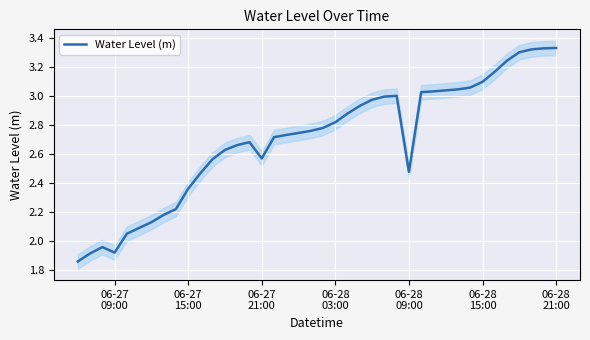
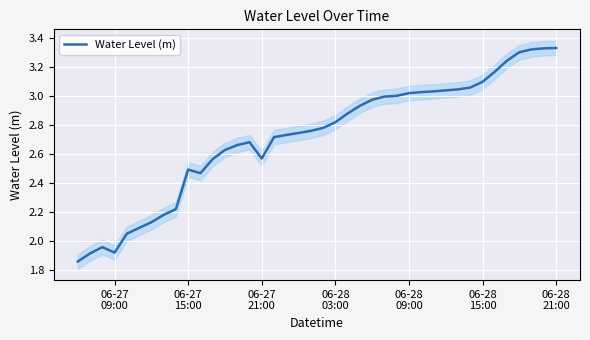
  {
    "Water Level (m)": {
      "06-27 09:00": 1.92,
-     "06-27 15:00": 2.36,
+     "06-27 15:00": 2.49,
      "06-27 21:00": 2.57,
      "06-28 03:00": 2.82,
-     "06-28 09:00": 2.48,
+     "06-28 09:00": 3.02,
      "06-28 15:00": 3.10,
      "06-28 21:00": 3.33
    }
  }
